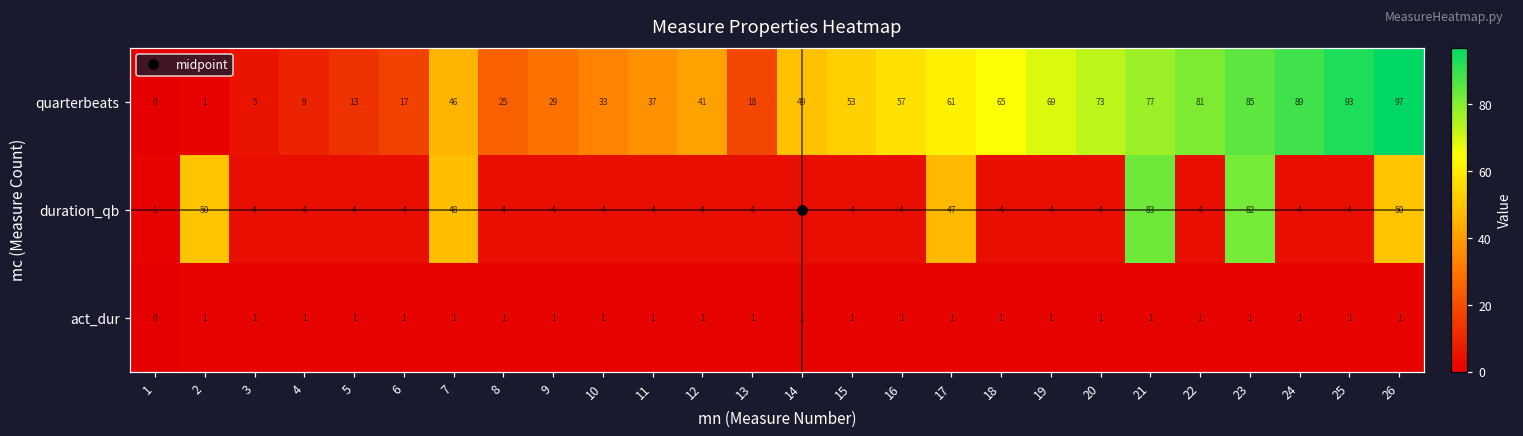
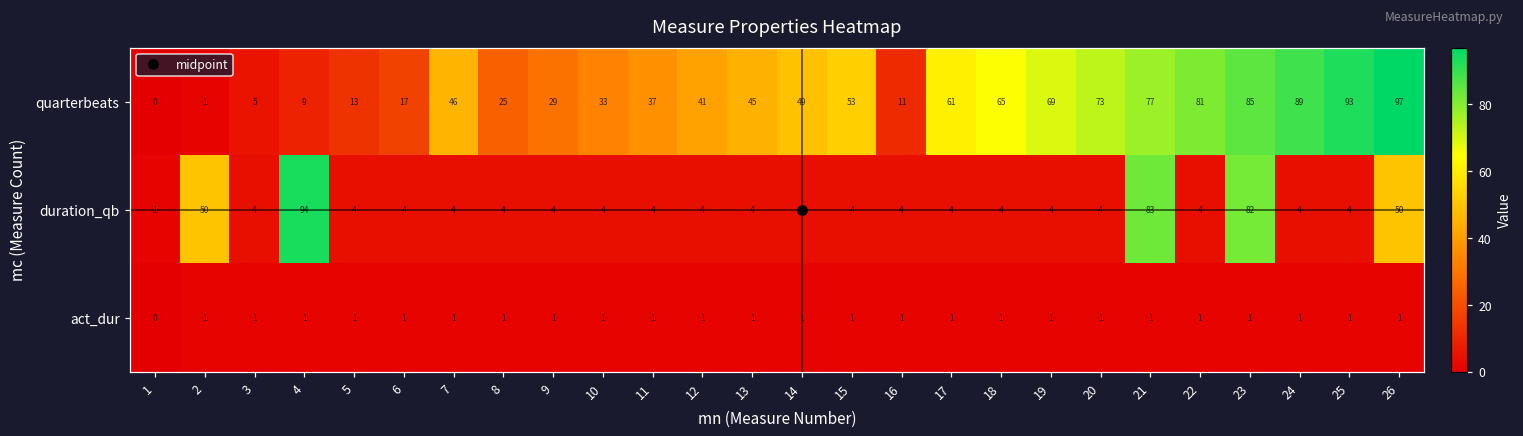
  {
    "quarterbeats": {
      "1": 0,
      "2": 1,
      "3": 5,
      "4": 9,
      "5": 13,
      "6": 17,
      "7": 46,
      "8": 25,
      "9": 29,
      "10": 33,
      "11": 37,
      "12": 41,
-     "13": 18,
+     "13": 45,
      "14": 49,
      "15": 53,
-     "16": 57,
+     "16": 11,
      "17": 61,
      "18": 65,
      "19": 69,
      "20": 73,
      "21": 77,
      "22": 81,
      "23": 85,
      "24": 89,
      "25": 93,
      "26": 97
    },
    "duration_qb": {
      "1": 1,
      "2": 50,
      "3": 4,
-     "4": 4,
+     "4": 94,
      "5": 4,
      "6": 4,
-     "7": 48,
+     "7": 4,
      "8": 4,
      "9": 4,
      "10": 4,
      "11": 4,
      "12": 4,
      "13": 4,
      "15": 4,
      "16": 4,
-     "17": 47,
+     "17": 4,
      "18": 4,
      "19": 4,
      "20": 4,
      "21": 83,
      "22": 4,
      "23": 82,
      "24": 4,
      "25": 4,
      "26": 50
    },
    "act_dur": {
      "1": 0,
      "2": 1,
      "3": 1,
      "4": 1,
      "5": 1,
      "6": 1,
      "7": 1,
      "8": 1,
      "9": 1,
      "10": 1,
      "11": 1,
      "12": 1,
      "13": 1,
      "14": 1,
      "15": 1,
      "16": 1,
      "17": 1,
      "18": 1,
      "19": 1,
      "20": 1,
      "21": 1,
      "22": 1,
      "23": 1,
      "24": 1,
      "25": 1,
      "26": 1
    }
  }
